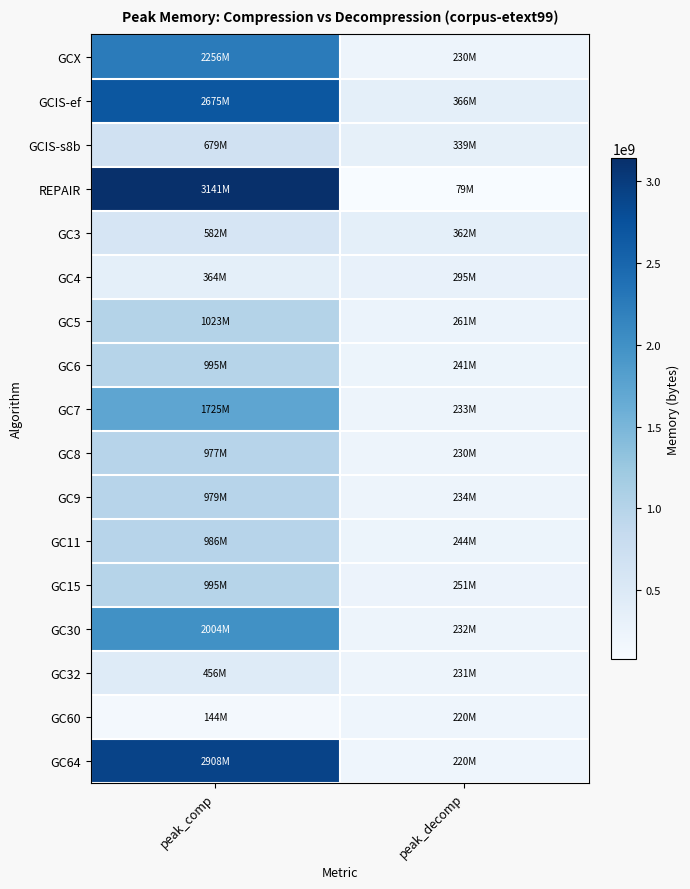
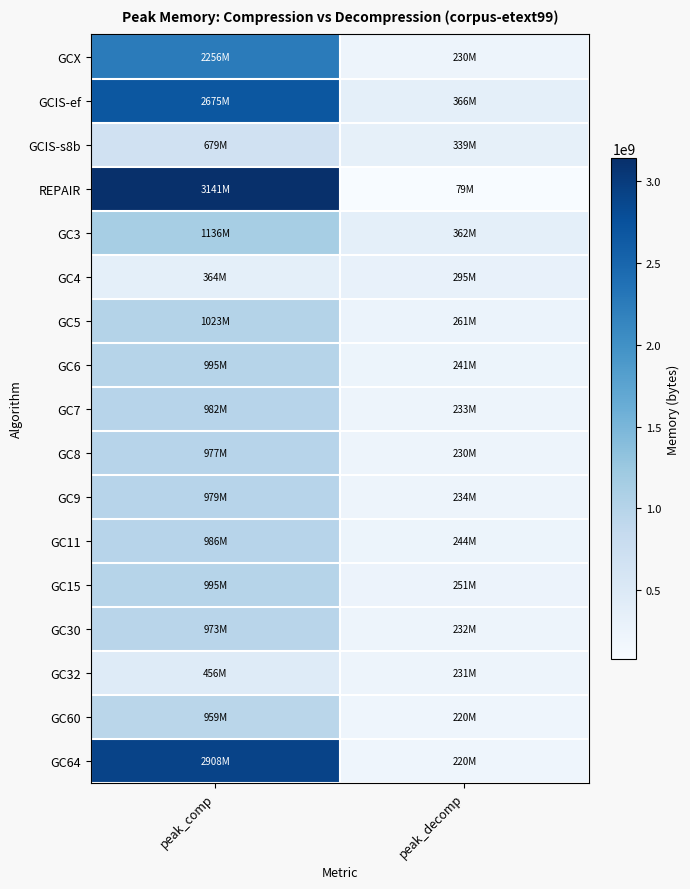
  {
    "GCX": {
      "peak_comp": "2256M",
      "peak_decomp": "230M"
    },
    "GCIS-ef": {
      "peak_comp": "2675M",
      "peak_decomp": "366M"
    },
    "GCIS-s8b": {
      "peak_comp": "679M",
      "peak_decomp": "339M"
    },
    "REPAIR": {
      "peak_comp": "3141M",
      "peak_decomp": "79M"
    },
    "GC3": {
-     "peak_comp": "582M",
+     "peak_comp": "1136M",
      "peak_decomp": "362M"
    },
    "GC4": {
      "peak_comp": "364M",
      "peak_decomp": "295M"
    },
    "GC5": {
      "peak_comp": "1023M",
      "peak_decomp": "261M"
    },
    "GC6": {
      "peak_comp": "995M",
      "peak_decomp": "241M"
    },
    "GC7": {
-     "peak_comp": "1725M",
+     "peak_comp": "982M",
      "peak_decomp": "233M"
    },
    "GC8": {
      "peak_comp": "977M",
      "peak_decomp": "230M"
    },
    "GC9": {
      "peak_comp": "979M",
      "peak_decomp": "234M"
    },
    "GC11": {
      "peak_comp": "986M",
      "peak_decomp": "244M"
    },
    "GC15": {
      "peak_comp": "995M",
      "peak_decomp": "251M"
    },
    "GC30": {
-     "peak_comp": "2004M",
+     "peak_comp": "973M",
      "peak_decomp": "232M"
    },
    "GC32": {
      "peak_comp": "456M",
      "peak_decomp": "231M"
    },
    "GC60": {
-     "peak_comp": "144M",
+     "peak_comp": "959M",
      "peak_decomp": "220M"
    },
    "GC64": {
      "peak_comp": "2908M",
      "peak_decomp": "220M"
    }
  }
